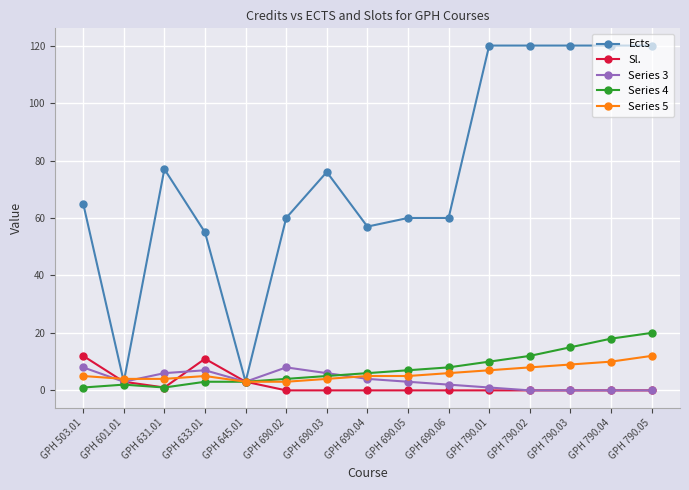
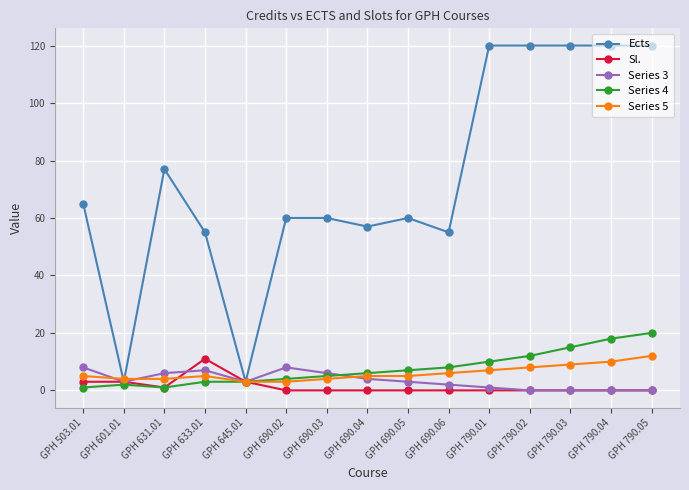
  {
    "Ects": {
      "GPH 503.01": 65,
      "GPH 631.01": 77,
      "GPH 633.01": 55,
      "GPH 690.02": 60,
-     "GPH 690.03": 76,
+     "GPH 690.03": 60,
      "GPH 690.04": 57,
      "GPH 690.05": 60,
-     "GPH 690.06": 60,
+     "GPH 690.06": 55,
      "GPH 790.01": 120,
      "GPH 790.02": 120,
      "GPH 790.03": 120
    },
    "Sl.": {
-     "GPH 503.01": 12,
+     "GPH 503.01": 3,
      "GPH 633.01": 11,
      "GPH 690.02": 0,
      "GPH 690.03": 0,
      "GPH 690.04": 0,
      "GPH 690.05": 0,
      "GPH 690.06": 0,
      "GPH 790.01": 0
    },
    "Series 3": {
      "GPH 503.01": 8,
      "GPH 631.01": 6,
      "GPH 633.01": 7,
      "GPH 690.02": 8,
      "GPH 690.03": 6,
      "GPH 690.04": 4,
      "GPH 690.05": 3,
      "GPH 690.06": 2,
      "GPH 790.01": 1
    },
    "Series 4": {
      "GPH 503.01": 1,
      "GPH 601.01": 2,
      "GPH 633.01": 3,
      "GPH 690.02": 4,
      "GPH 690.03": 5,
      "GPH 690.04": 6,
      "GPH 690.05": 7,
      "GPH 690.06": 8,
      "GPH 790.01": 10,
      "GPH 790.02": 12,
      "GPH 790.03": 15,
      "GPH 790.04": 18,
      "GPH 790.05": 20
    },
    "Series 5": {
      "GPH 503.01": 5,
      "GPH 601.01": 4,
      "GPH 631.01": 4,
      "GPH 633.01": 5,
      "GPH 690.02": 3,
      "GPH 690.03": 4,
      "GPH 690.04": 5,
      "GPH 690.05": 5,
      "GPH 690.06": 6,
      "GPH 790.01": 7,
      "GPH 790.02": 8,
      "GPH 790.03": 9,
      "GPH 790.04": 10,
      "GPH 790.05": 12
    }
  }
